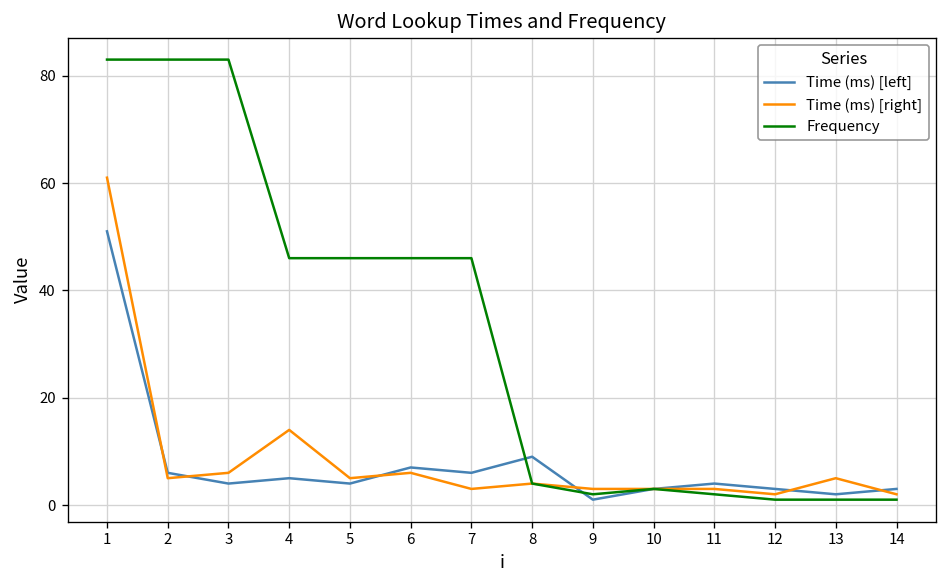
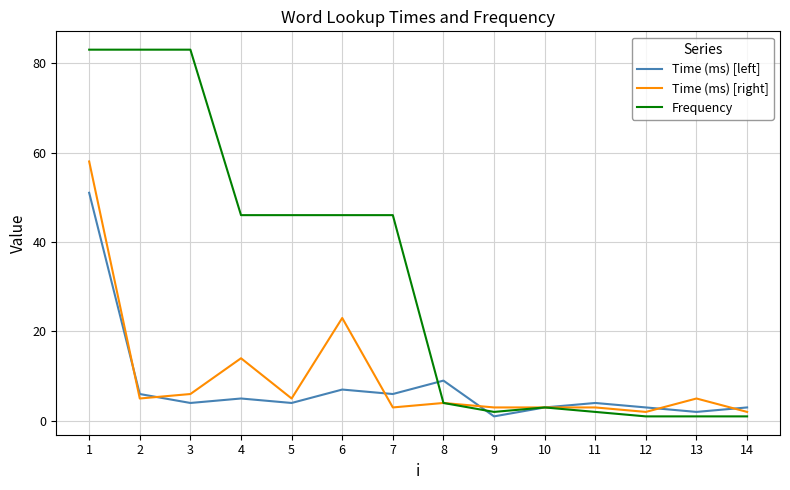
  {
    "Time (ms) [left]": {
      "1": 51,
      "2": 6,
      "3": 4,
      "4": 5,
      "5": 4,
      "6": 7,
      "7": 6,
      "8": 9,
      "9": 1,
      "11": 4,
      "12": 3,
      "13": 2,
      "14": 3
    },
    "Time (ms) [right]": {
-     "1": 61,
+     "1": 58,
      "2": 5,
      "3": 6,
      "4": 14,
      "5": 5,
-     "6": 6,
+     "6": 23,
      "7": 3,
      "9": 3,
      "11": 3,
      "12": 2,
      "13": 5,
      "14": 2
    },
    "Frequency": {
      "1": 83,
      "2": 83,
      "3": 83,
      "4": 46,
      "5": 46,
      "6": 46,
      "7": 46,
      "9": 2,
      "11": 2,
      "12": 1,
      "13": 1,
      "14": 1
    }
  }
